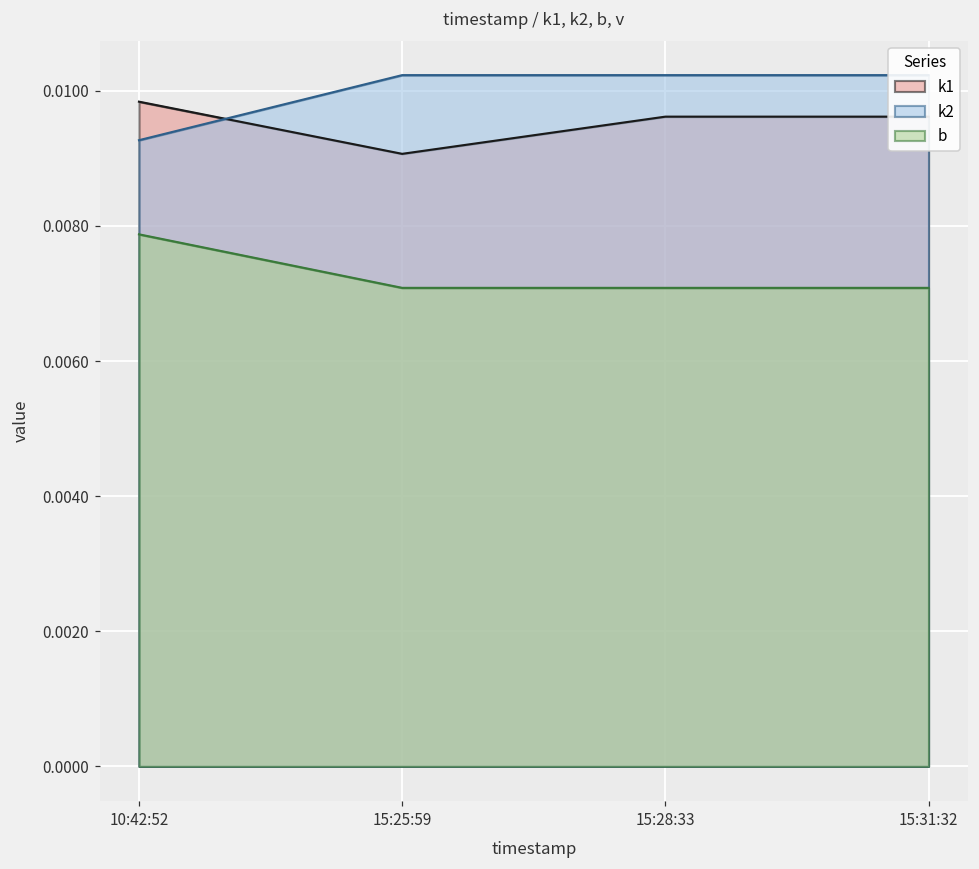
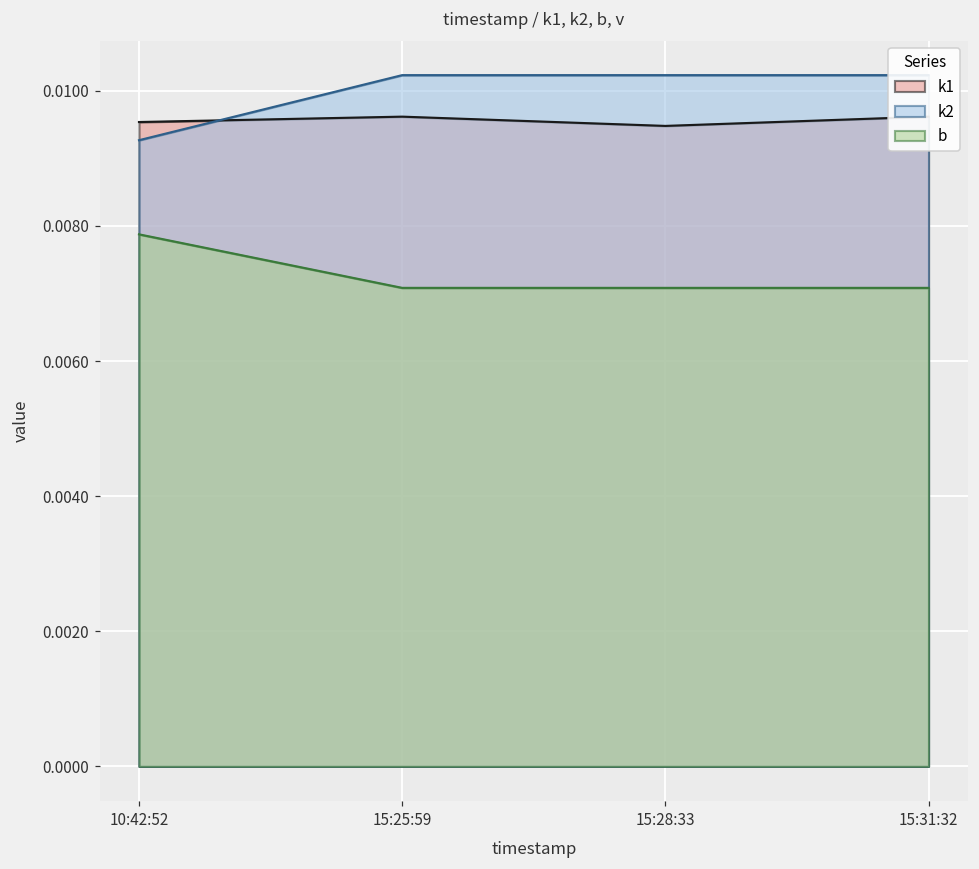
  {
    "k1": {
-     "10:42:52": 0.0098,
-     "15:25:59": 0.0091,
-     "15:28:33": 0.0096
+     "10:42:52": 0.0095,
+     "15:25:59": 0.0096,
+     "15:28:33": 0.0095
    },
    "k2": {
      "10:42:52": 0.0093,
      "15:25:59": 0.0102,
      "15:28:33": 0.0102
    },
    "b": {
      "10:42:52": 0.0079,
      "15:25:59": 0.0071,
      "15:28:33": 0.0071,
      "15:31:32": 0.0071
    }
  }
